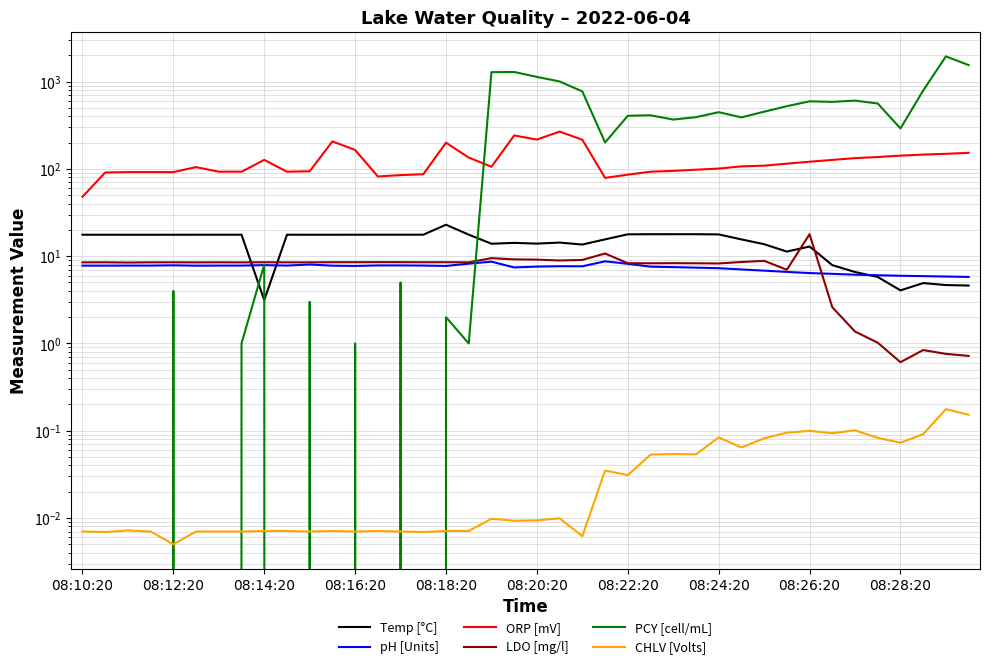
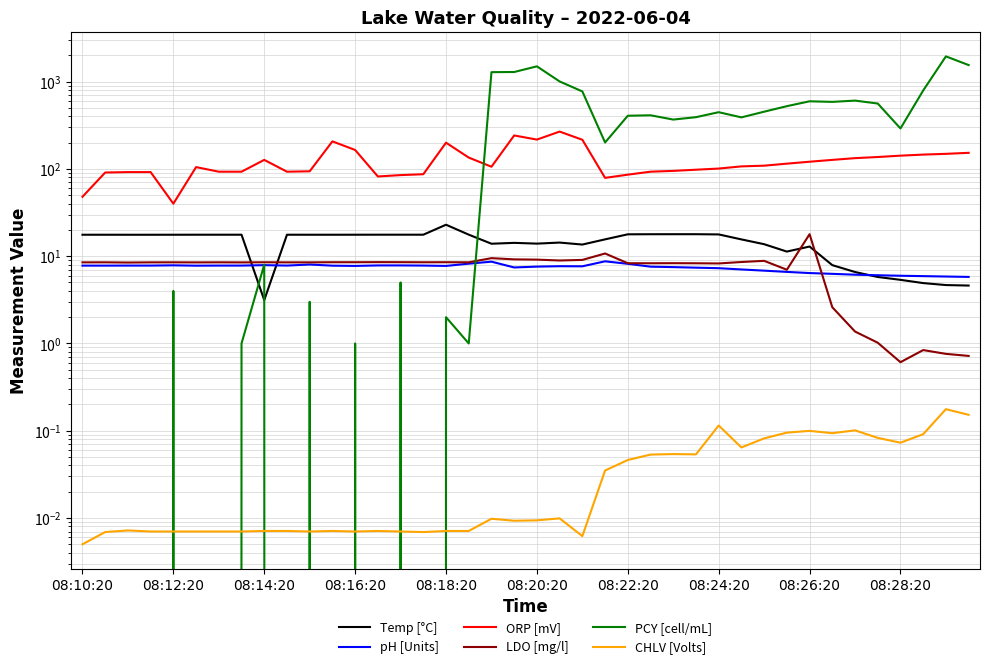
  {
    "Temp [°C]": {
      "08:10:20": 18,
      "08:12:20": 18,
      "08:14:20": 3,
      "08:16:20": 18,
      "08:18:20": 23,
      "08:20:20": 14,
      "08:22:20": 18,
      "08:24:20": 18,
      "08:26:20": 13,
-     "08:28:20": 4
+     "08:28:20": 5
    },
    "pH [Units]": {
      "08:10:20": 8,
      "08:12:20": 8,
      "08:16:20": 8,
      "08:18:20": 8,
      "08:20:20": 8,
      "08:24:20": 7,
      "08:26:20": 6,
      "08:28:20": 6
    },
    "ORP [mV]": {
      "08:10:20": 50,
-     "08:12:20": 90,
+     "08:12:20": 40,
      "08:14:20": 130,
      "08:16:20": 170,
      "08:18:20": 200,
      "08:20:20": 220,
      "08:22:20": 90,
      "08:24:20": 100,
      "08:26:20": 120,
      "08:28:20": 140
    },
    "LDO [mg/l]": {
      "08:10:20": 9,
      "08:12:20": 9,
      "08:16:20": 9,
      "08:18:20": 9,
      "08:20:20": 9,
      "08:24:20": 8,
      "08:26:20": 18,
      "08:28:20": 0.6
    },
    "PCY [cell/mL]": {
      "08:12:20": 4,
      "08:16:20": 1,
      "08:18:20": 2,
-     "08:20:20": 1100,
+     "08:20:20": 1500,
      "08:22:20": 400,
      "08:24:20": 400,
      "08:26:20": 600,
      "08:28:20": 290
    },
    "CHLV [Volts]": {
-     "08:10:20": 0.007,
-     "08:12:20": 0.005,
+     "08:10:20": 0.005,
+     "08:12:20": 0.007,
      "08:14:20": 0.007,
      "08:16:20": 0.007,
      "08:18:20": 0.007,
      "08:20:20": 0.009,
-     "08:22:20": 0.031,
-     "08:24:20": 0.08,
+     "08:22:20": 0.05,
+     "08:24:20": 0.11,
      "08:26:20": 0.10,
      "08:28:20": 0.07
    }
  }
